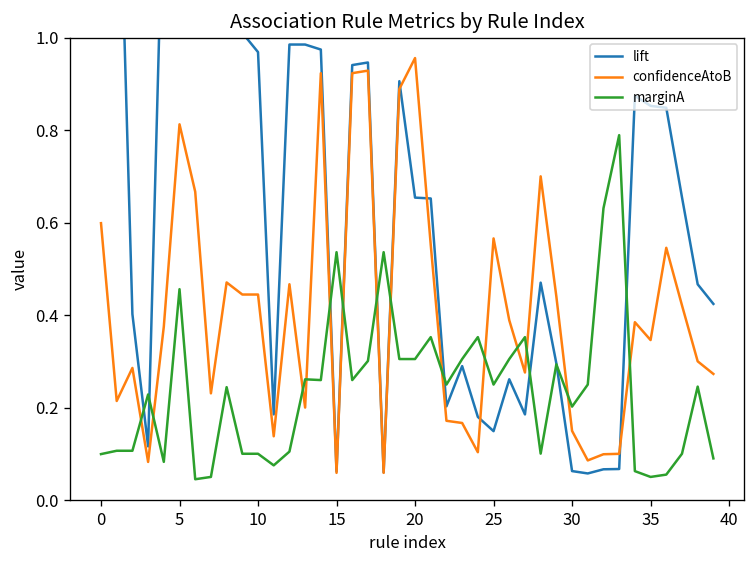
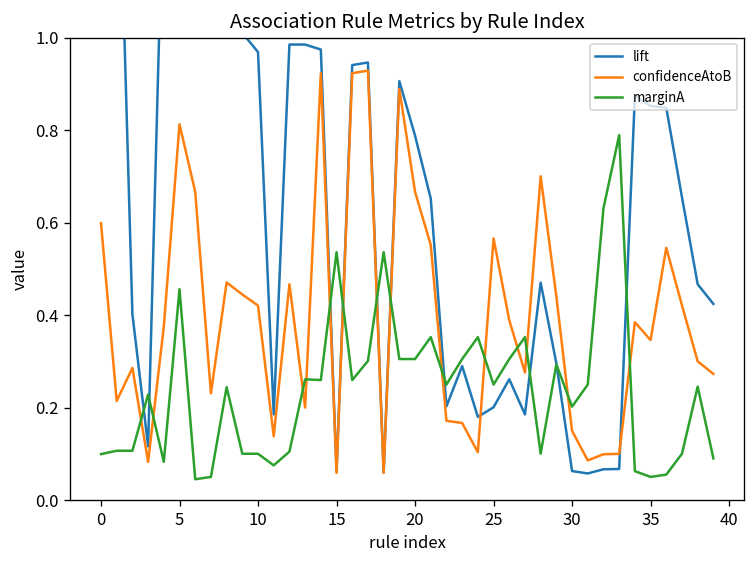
  {
    "lift": {
      "10": 0.97,
-     "20": 0.65,
-     "25": 0.15,
+     "20": 0.79,
+     "25": 0.20,
      "30": 0.06,
      "35": 0.85
    },
    "confidenceAtoB": {
      "0": 0.60,
      "5": 0.81,
-     "10": 0.44,
-     "20": 0.96,
+     "10": 0.42,
+     "20": 0.67,
      "25": 0.57,
      "30": 0.15,
      "35": 0.35
    },
    "marginA": {
      "0": 0.10,
      "5": 0.46,
      "10": 0.10,
      "15": 0.54,
      "20": 0.30,
      "25": 0.25,
      "30": 0.20,
      "35": 0.05
    }
  }
